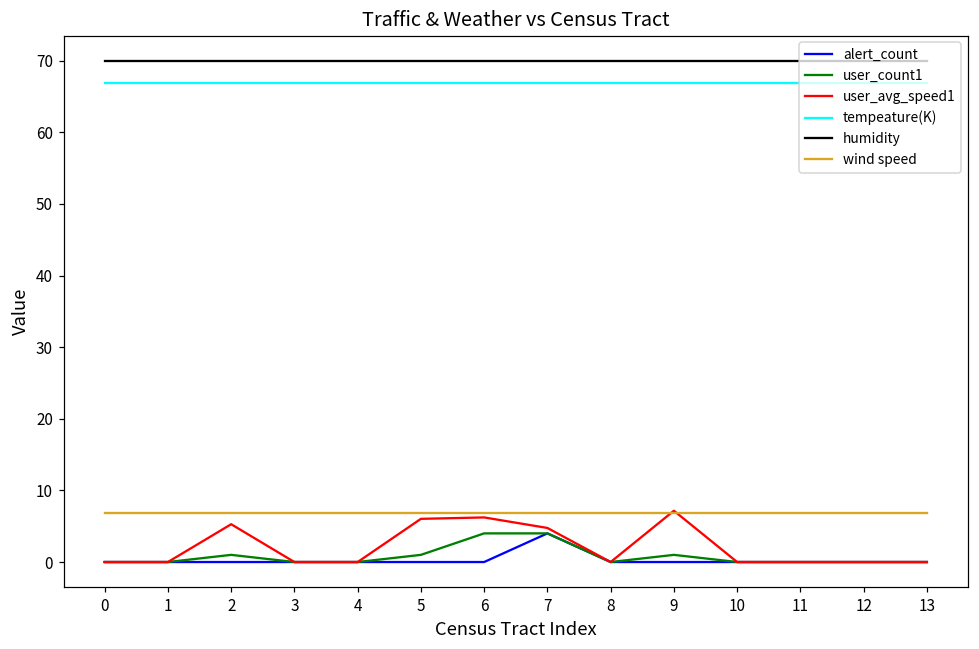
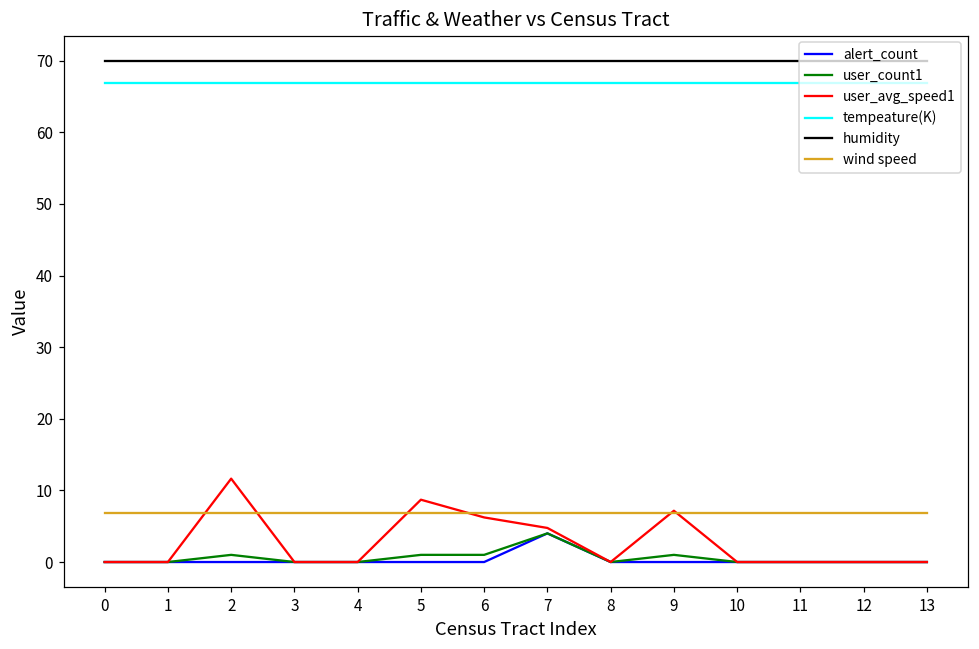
  {
    "alert_count": {
      "2": 0,
      "5": 0,
      "6": 0,
      "9": 0
    },
    "user_count1": {
      "2": 1,
      "5": 1,
-     "6": 4,
+     "6": 1,
      "9": 1
    },
    "user_avg_speed1": {
-     "2": 5,
-     "5": 6,
+     "2": 12,
+     "5": 9,
      "6": 6,
      "7": 5
    },
    "tempeature(K)": {
      "0": 67,
      "1": 67,
      "2": 67,
      "3": 67,
      "4": 67,
      "5": 67,
      "6": 67,
      "7": 67,
      "8": 67,
      "9": 67,
      "10": 67
    },
    "humidity": {
      "0": 70,
      "1": 70,
      "2": 70,
      "3": 70,
      "4": 70,
      "5": 70,
      "6": 70,
      "7": 70,
      "8": 70,
      "9": 70,
      "10": 70
    },
    "wind speed": {
      "0": 7,
      "1": 7,
      "2": 7,
      "3": 7,
      "4": 7,
      "5": 7,
      "6": 7,
      "7": 7,
      "8": 7,
      "10": 7,
      "11": 7,
      "12": 7,
      "13": 7
    }
  }
